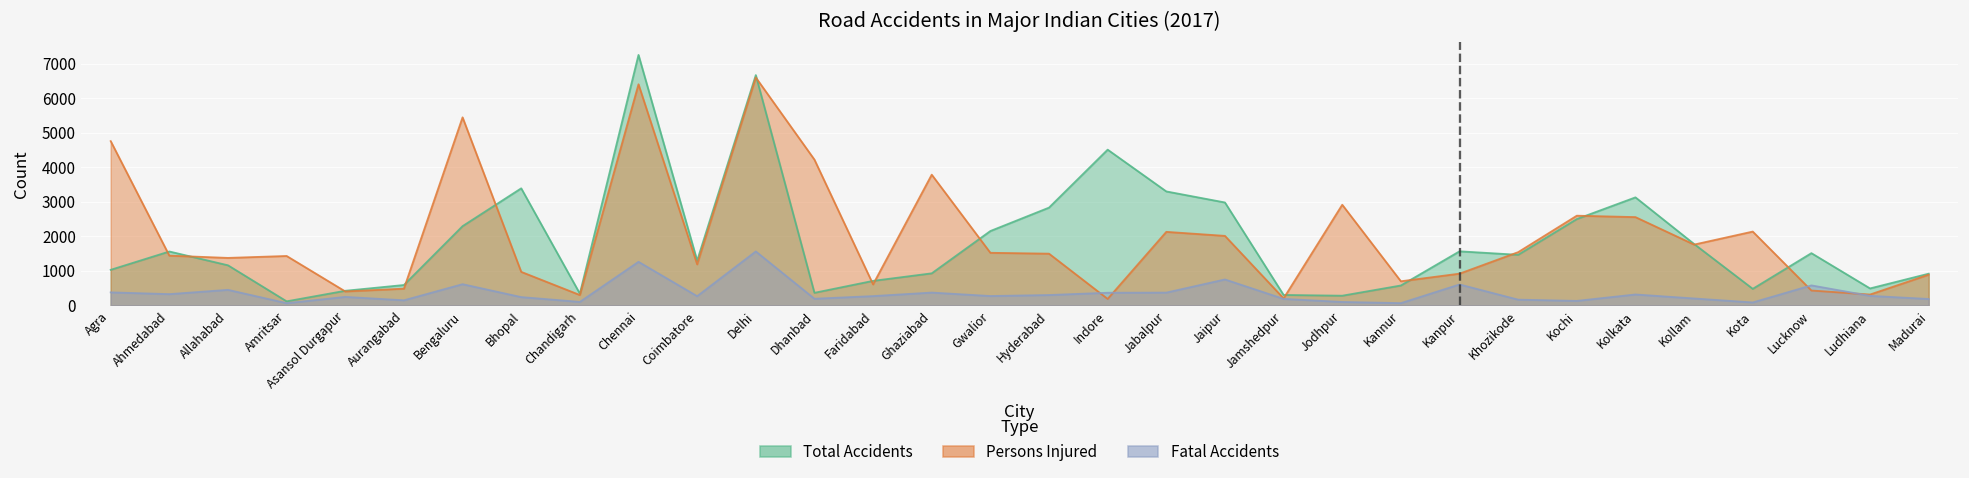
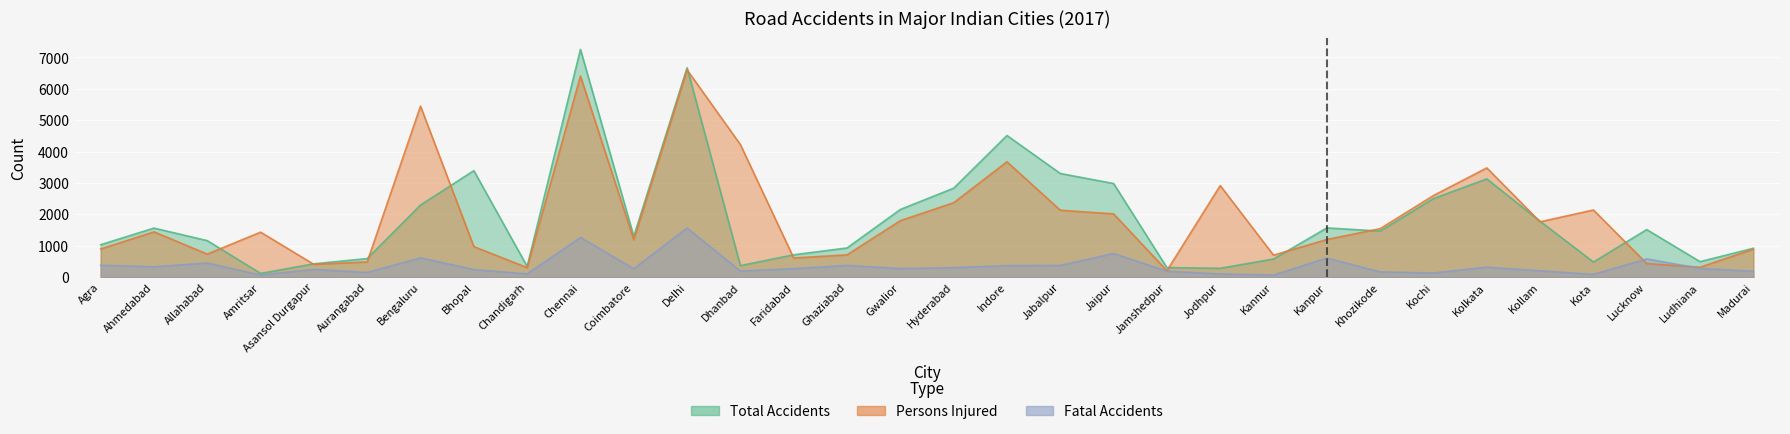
  {
    "Persons Injured": {
-     "Agra": 4800,
+     "Agra": 900,
      "Ahmedabad": 1400,
-     "Allahabad": 1400,
+     "Allahabad": 700,
      "Amritsar": 1400,
      "Aurangabad": 500,
      "Bengaluru": 5400,
      "Bhopal": 1000,
      "Chennai": 6400,
      "Coimbatore": 1200,
      "Dhanbad": 4200,
      "Faridabad": 600,
-     "Ghaziabad": 3800,
-     "Gwalior": 1500,
-     "Hyderabad": 1500,
-     "Indore": 200,
+     "Ghaziabad": 700,
+     "Gwalior": 1800,
+     "Hyderabad": 2400,
+     "Indore": 3700,
      "Jabalpur": 2100,
      "Jaipur": 2000,
      "Jodhpur": 2900,
      "Kannur": 700,
-     "Kanpur": 900,
+     "Kanpur": 1200,
      "Kochi": 2600,
-     "Kolkata": 2600,
+     "Kolkata": 3500,
      "Kota": 2100,
      "Lucknow": 400
    }
  }
